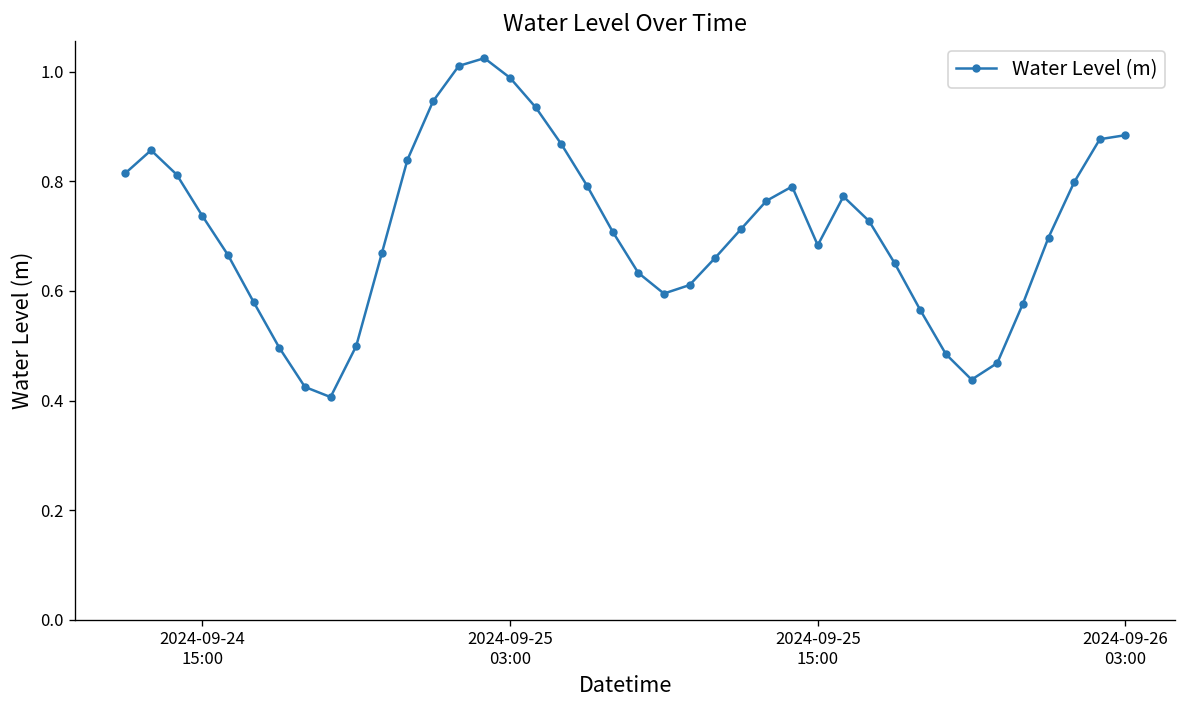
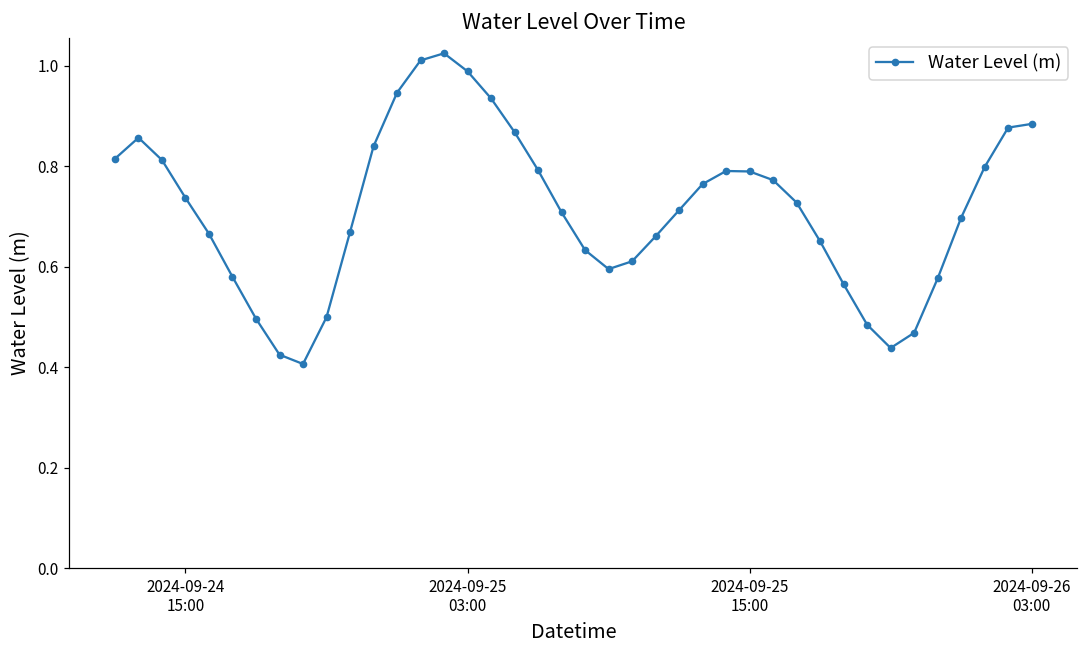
  {
    "2024-09-24 15:00": 0.74,
    "2024-09-25 03:00": 0.99,
-   "2024-09-25 15:00": 0.68,
+   "2024-09-25 15:00": 0.79,
    "2024-09-26 03:00": 0.88
  }
